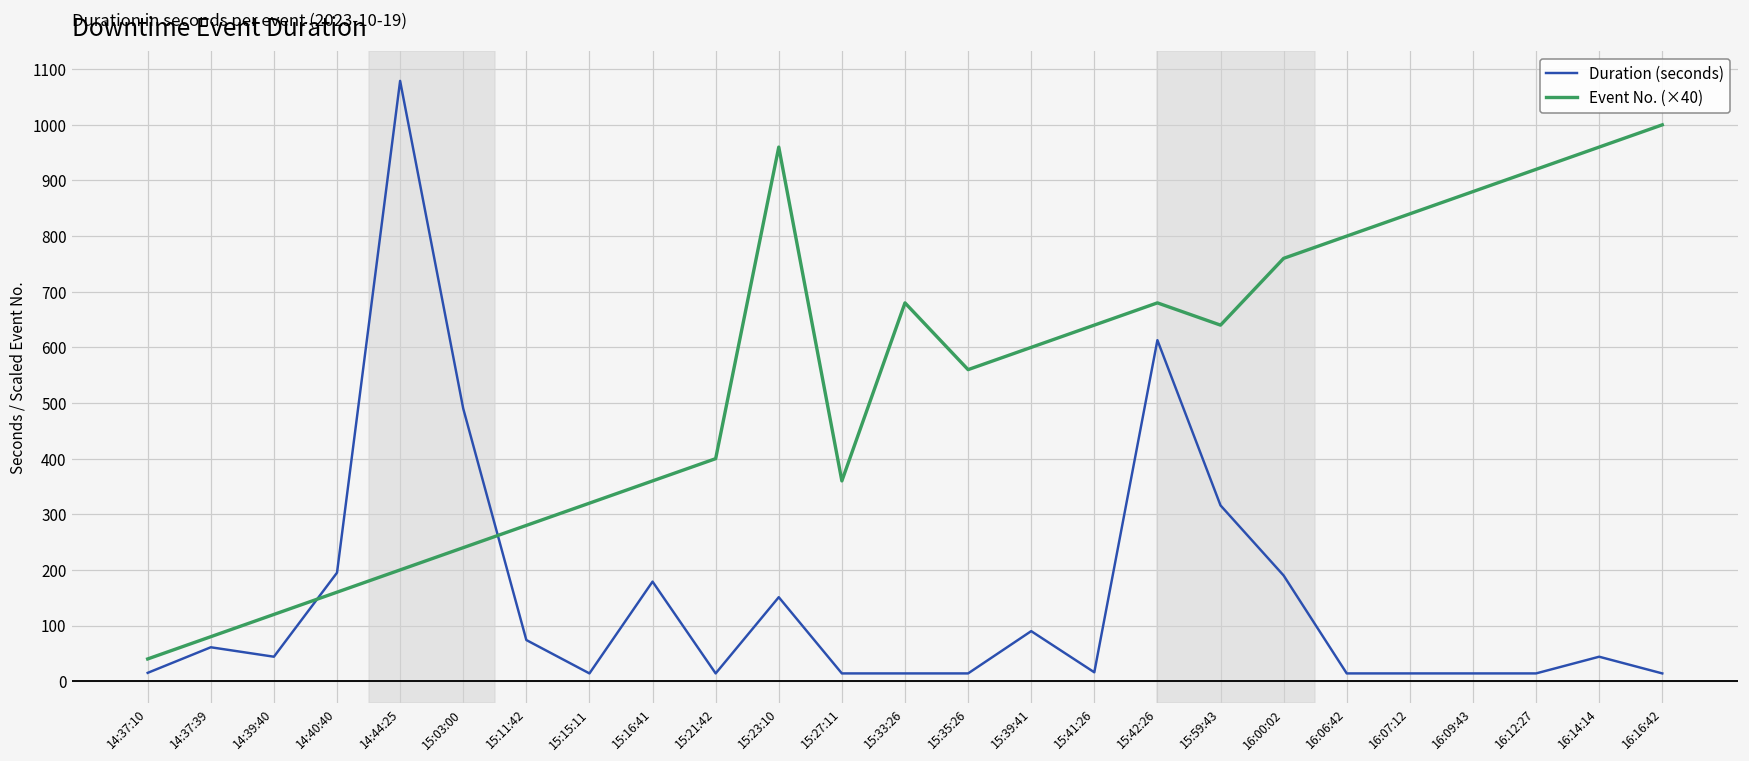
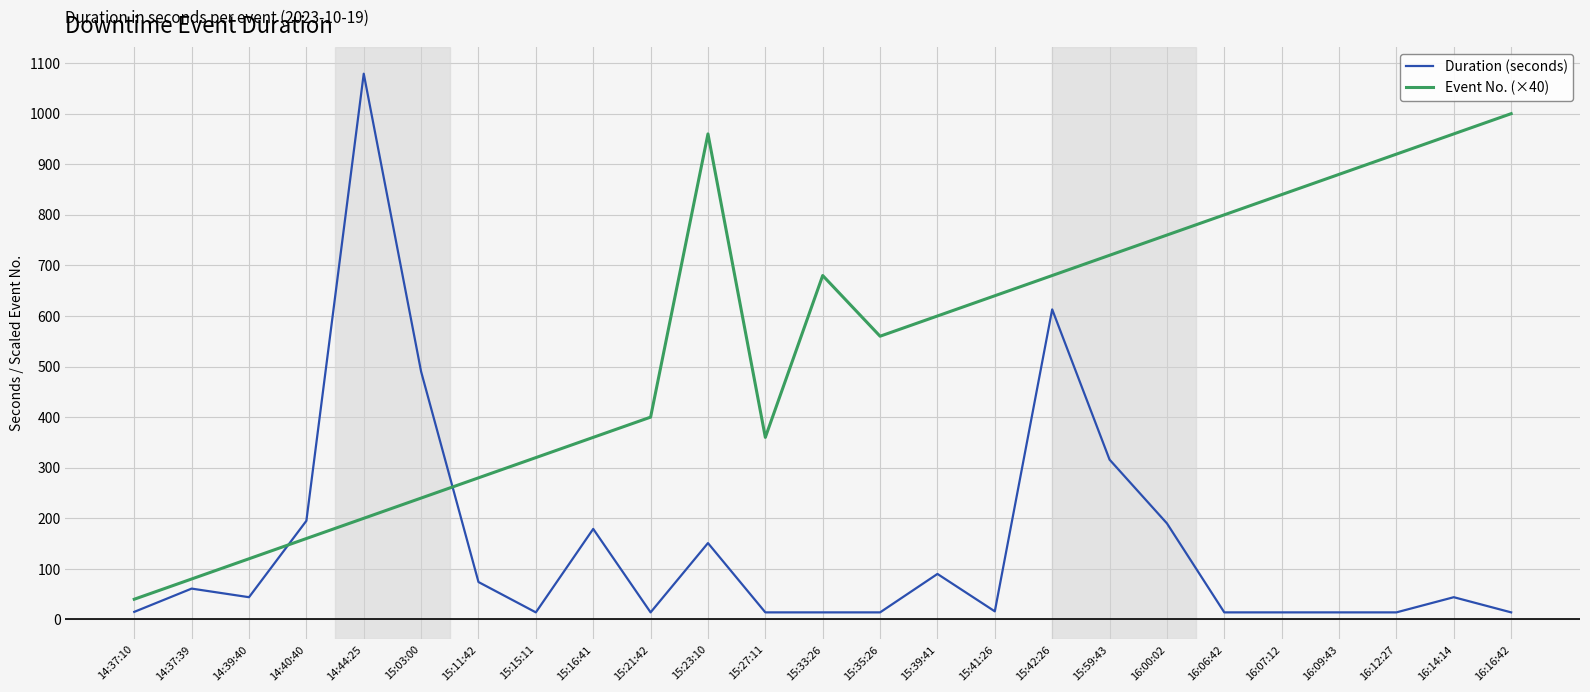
  {
    "Duration (seconds)": {
      "14:37:10": 20,
      "14:37:39": 60,
      "14:39:40": 40,
      "14:40:40": 200,
      "14:44:25": 1080,
      "15:03:00": 490,
      "15:11:42": 70,
      "15:15:11": 10,
      "15:16:41": 180,
      "15:21:42": 10,
      "15:23:10": 150,
      "15:27:11": 10,
      "15:33:26": 10,
      "15:35:26": 10,
      "15:39:41": 90,
      "15:41:26": 20,
      "15:42:26": 610,
      "15:59:43": 320,
      "16:00:02": 190,
      "16:06:42": 10,
      "16:07:12": 10,
      "16:09:43": 10,
      "16:12:27": 10,
      "16:14:14": 40,
      "16:16:42": 10
    },
    "Event No. (×40)": {
      "14:37:10": 40,
      "14:37:39": 80,
      "14:39:40": 120,
      "14:40:40": 160,
      "14:44:25": 200,
      "15:03:00": 240,
      "15:11:42": 280,
      "15:15:11": 320,
      "15:16:41": 360,
      "15:21:42": 400,
      "15:23:10": 960,
      "15:27:11": 360,
      "15:33:26": 680,
      "15:35:26": 560,
      "15:39:41": 600,
      "15:41:26": 640,
      "15:42:26": 680,
-     "15:59:43": 640,
+     "15:59:43": 720,
      "16:00:02": 760,
      "16:06:42": 800,
      "16:07:12": 840,
      "16:09:43": 880,
      "16:12:27": 920,
      "16:14:14": 960,
      "16:16:42": 1000
    }
  }
